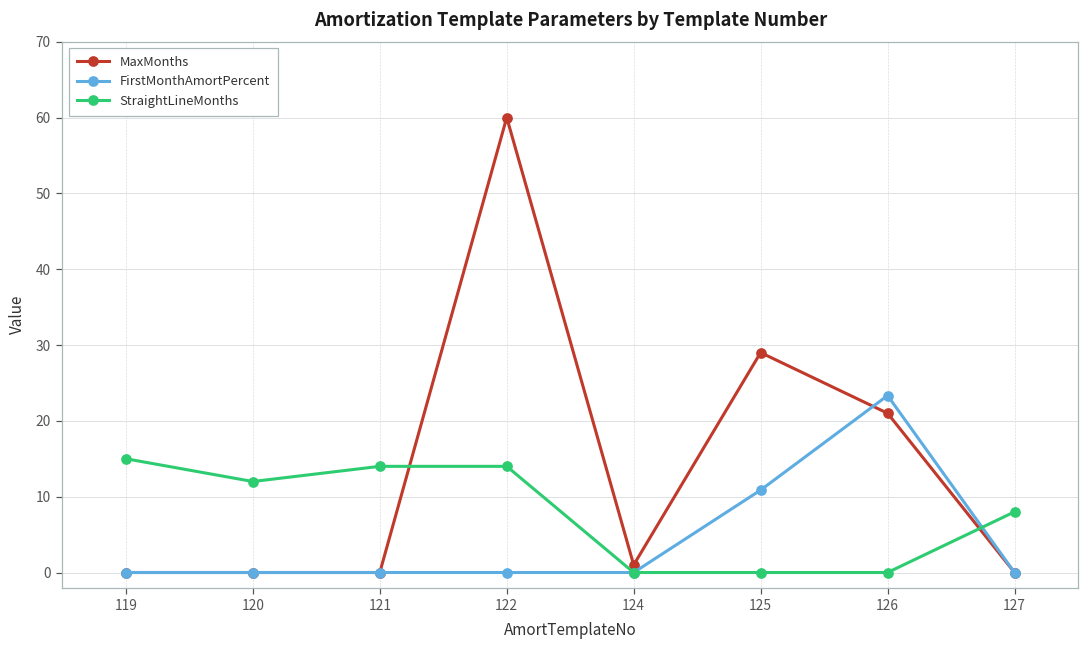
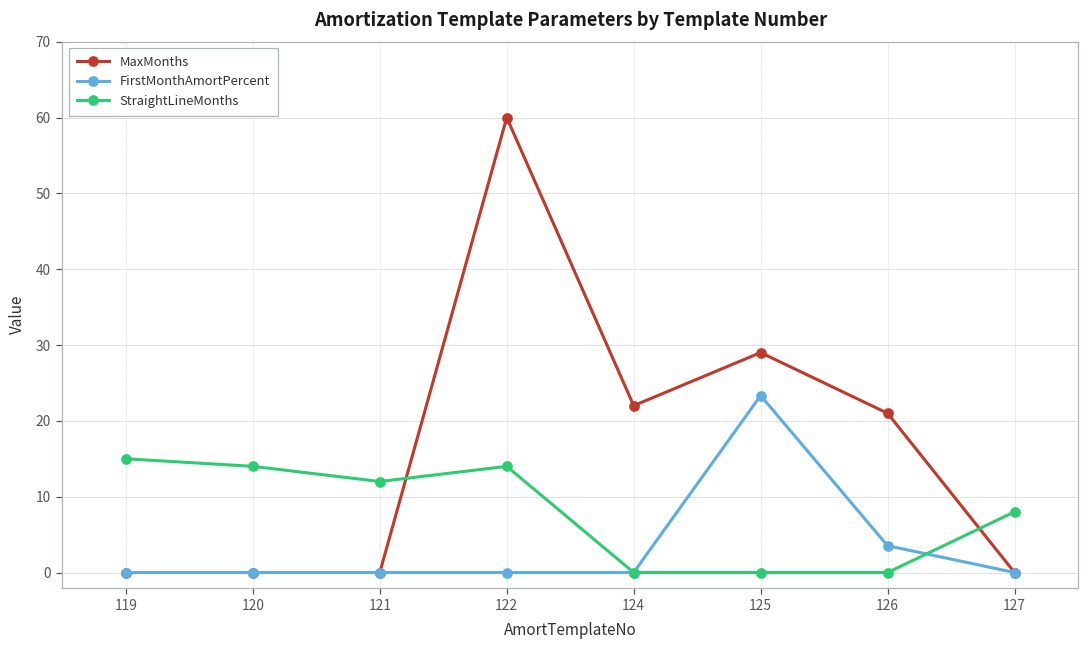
  {
    "MaxMonths": {
      "122": 60,
-     "124": 1,
+     "124": 22,
      "125": 29,
      "126": 21
    },
    "FirstMonthAmortPercent": {
      "122": 0,
-     "125": 11,
-     "126": 23
+     "125": 23,
+     "126": 4
    },
    "StraightLineMonths": {
      "119": 15,
-     "120": 12,
-     "121": 14,
+     "120": 14,
+     "121": 12,
      "122": 14,
      "125": 0,
      "126": 0,
      "127": 8
    }
  }
